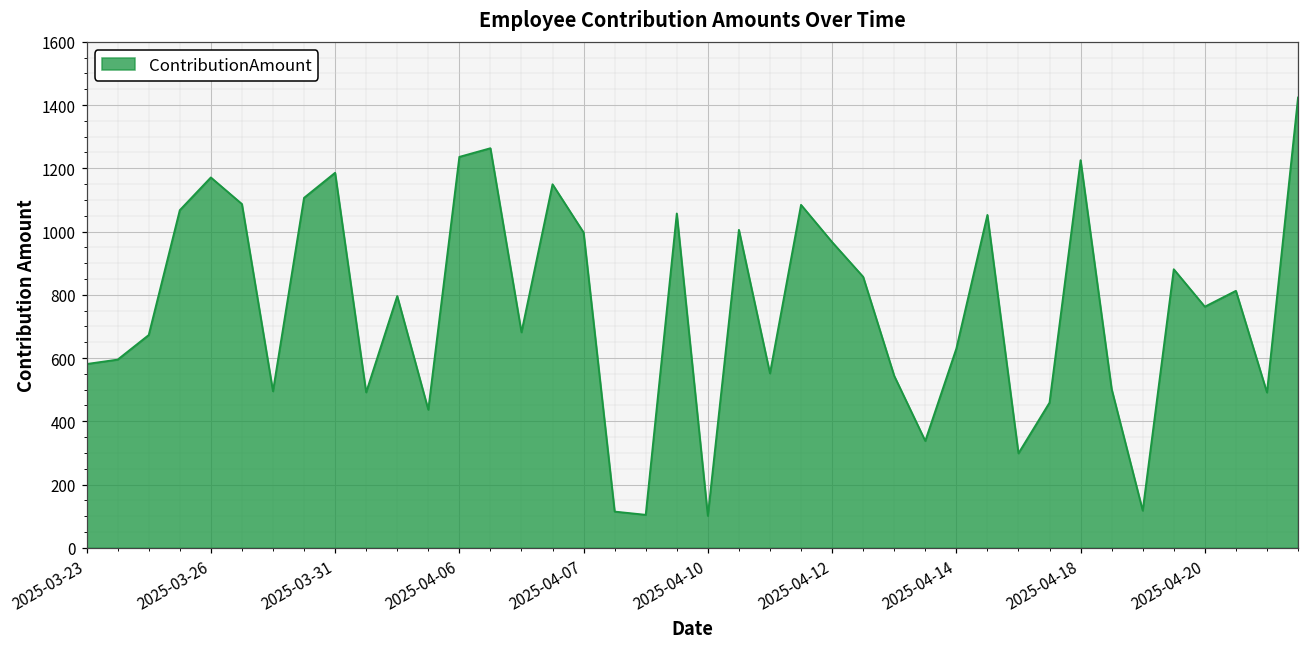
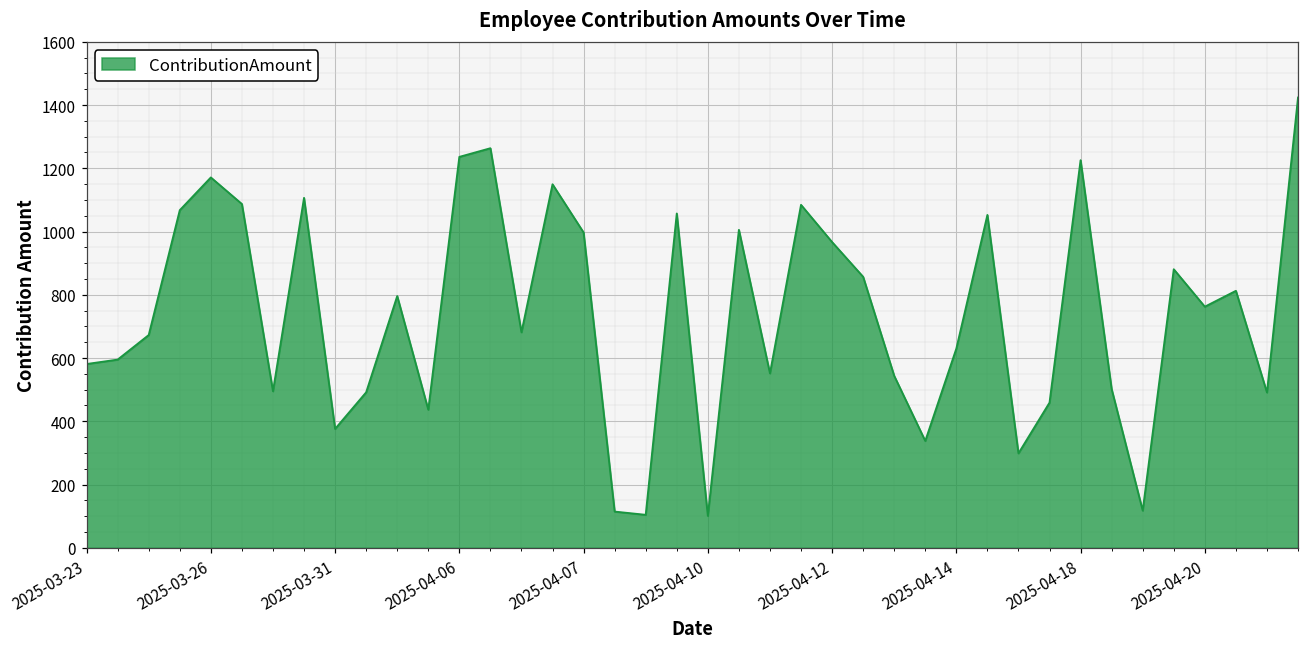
  {
    "2025-03-26": 1170,
-   "2025-03-31": 1190,
+   "2025-03-31": 380,
    "2025-04-20": 760
  }
